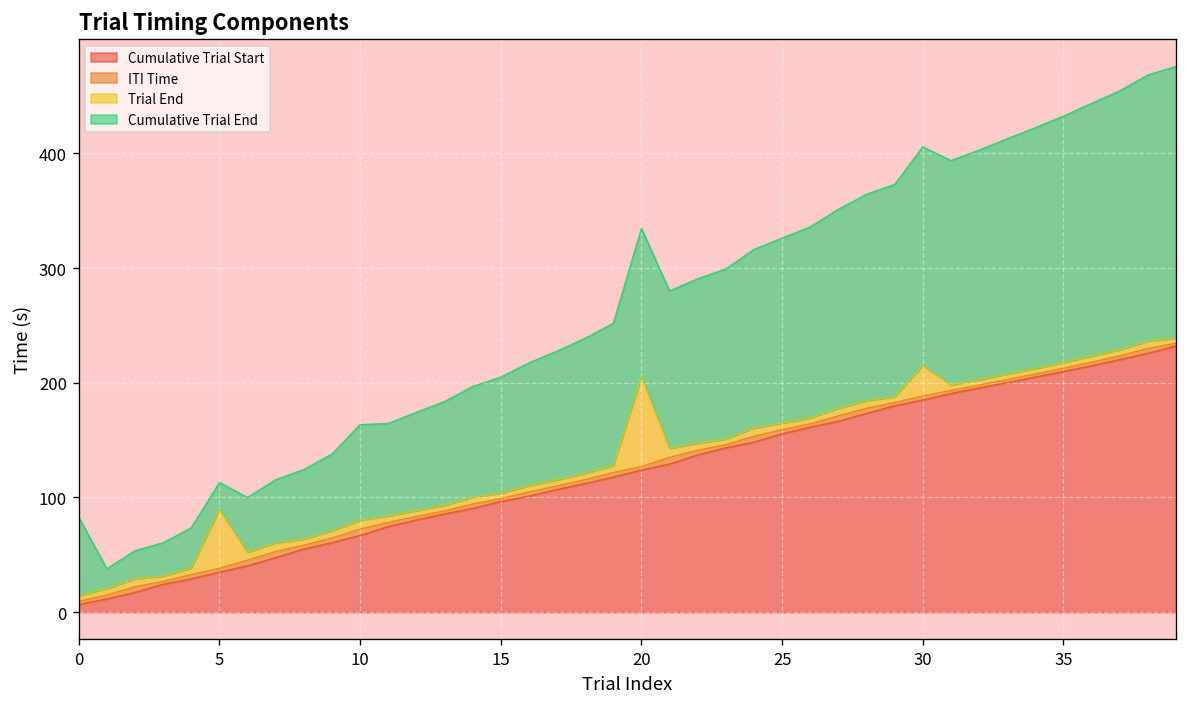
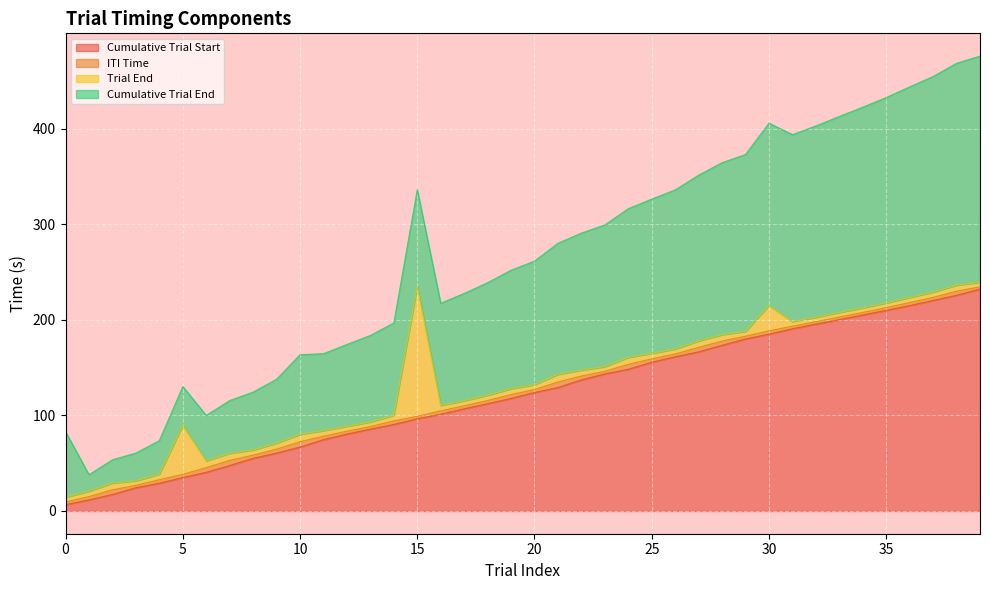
  {
    "Trial End": {
      "0": 10,
      "5": 50,
      "10": 10,
-     "15": 0,
-     "20": 80,
+     "15": 140,
+     "20": 10,
      "25": 10,
      "30": 30,
      "35": 0
    },
    "Cumulative Trial End": {
      "0": 70,
-     "5": 20,
+     "5": 40,
      "10": 80,
      "15": 100,
      "20": 130,
      "25": 160,
      "30": 190,
      "35": 210
    }
  }
